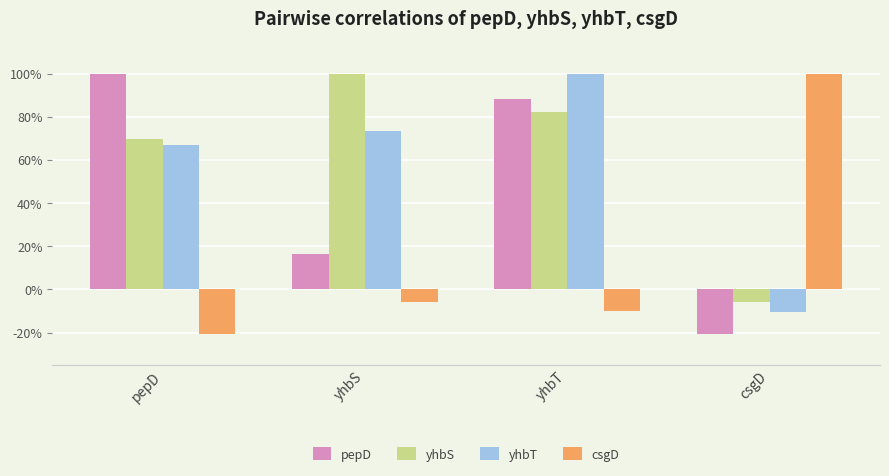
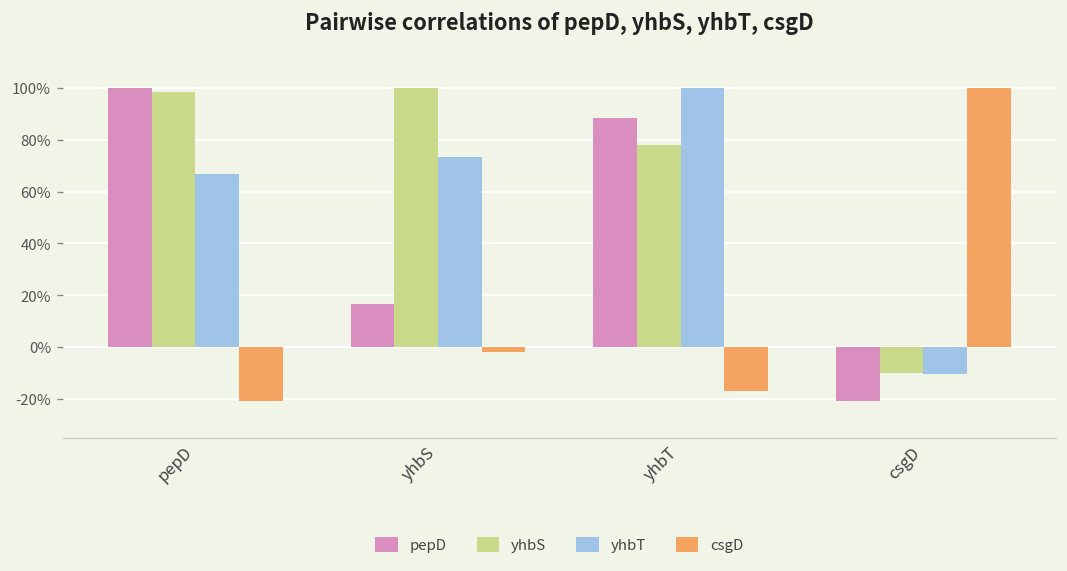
  {
    "pepD": {
      "pepD": "100%",
      "yhbS": "17%",
      "yhbT": "88%",
      "csgD": "-21%"
    },
    "yhbS": {
-     "pepD": "70%",
+     "pepD": "98%",
      "yhbS": "100%",
-     "yhbT": "82%",
-     "csgD": "-6%"
+     "yhbT": "78%",
+     "csgD": "-10%"
    },
    "yhbT": {
      "pepD": "67%",
      "yhbS": "73%",
      "yhbT": "100%",
      "csgD": "-11%"
    },
    "csgD": {
      "pepD": "-21%",
-     "yhbS": "-6%",
-     "yhbT": "-10%",
+     "yhbS": "-2%",
+     "yhbT": "-17%",
      "csgD": "100%"
    }
  }
